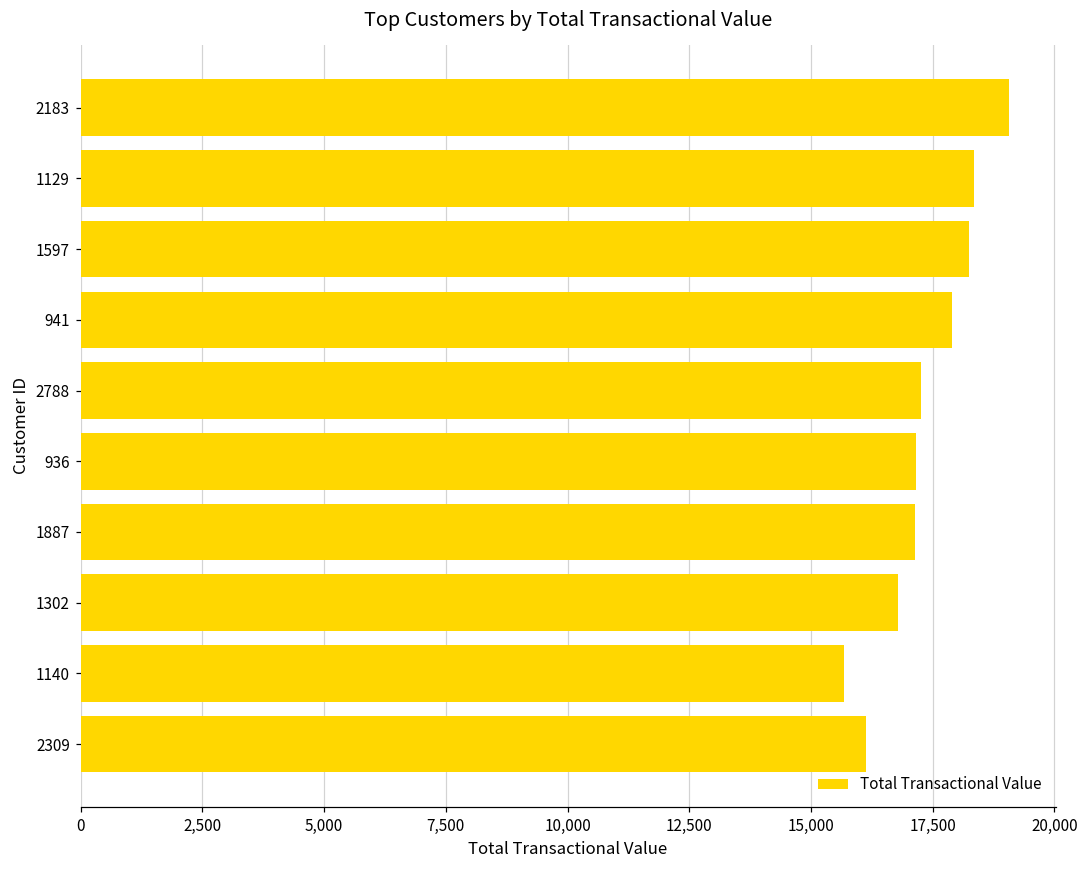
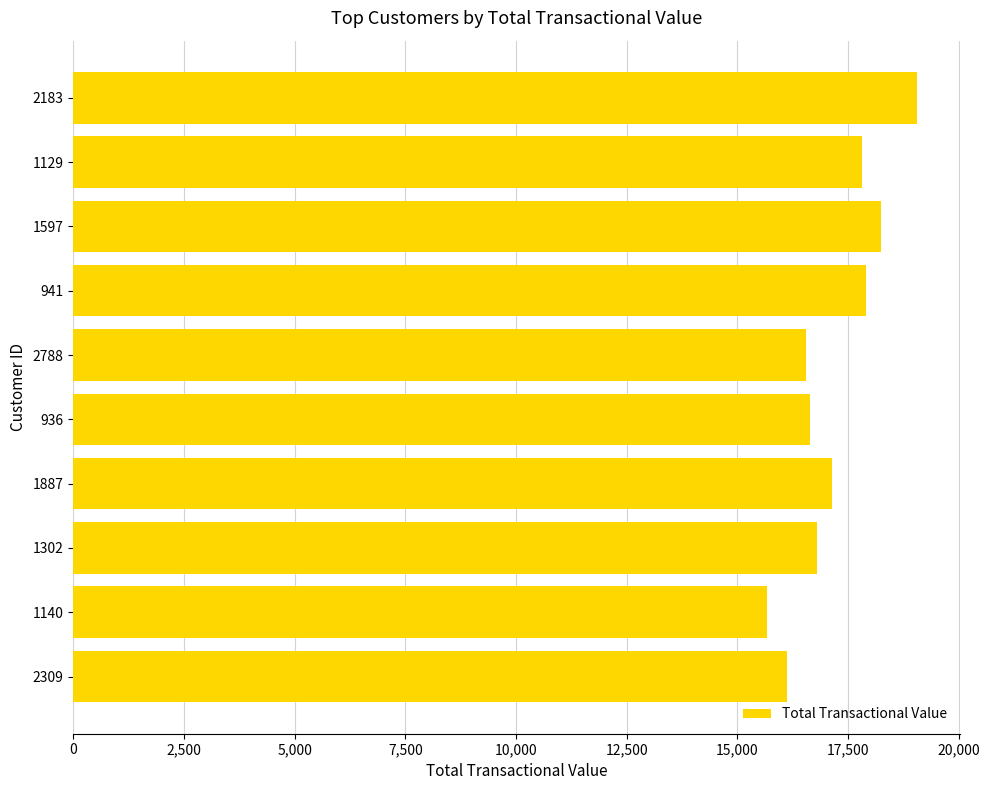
  {
    "2183": "19,100",
-   "1129": "18,300",
+   "1129": "17,800",
    "1597": "18,300",
    "941": "17,900",
-   "2788": "17,300",
-   "936": "17,200",
+   "2788": "16,600",
+   "936": "16,600",
    "1887": "17,100",
    "1302": "16,800",
    "1140": "15,700",
    "2309": "16,100"
  }
